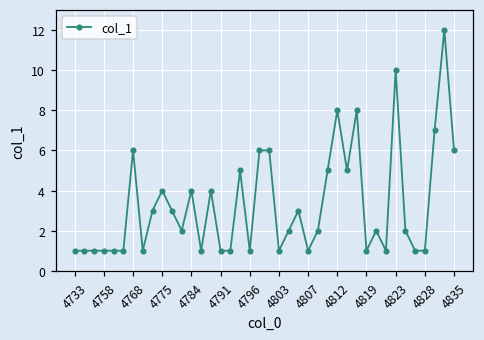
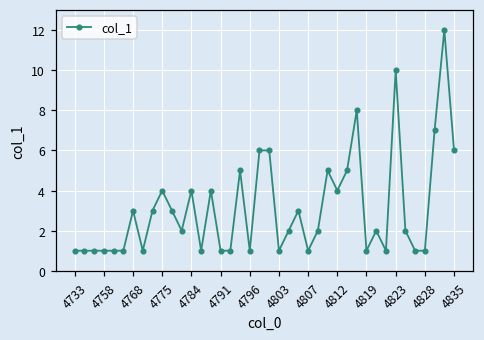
  {
    "4733": 1,
    "4758": 1,
-   "4768": 6,
+   "4768": 3,
    "4775": 4,
    "4784": 4,
    "4791": 1,
    "4796": 1,
    "4803": 1,
    "4807": 1,
-   "4812": 8,
+   "4812": 4,
    "4819": 1,
    "4823": 10,
    "4828": 1,
    "4835": 6
  }
